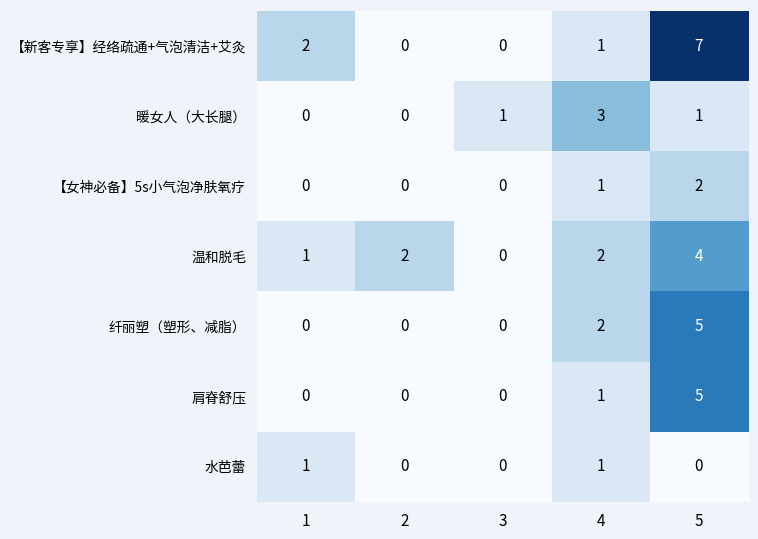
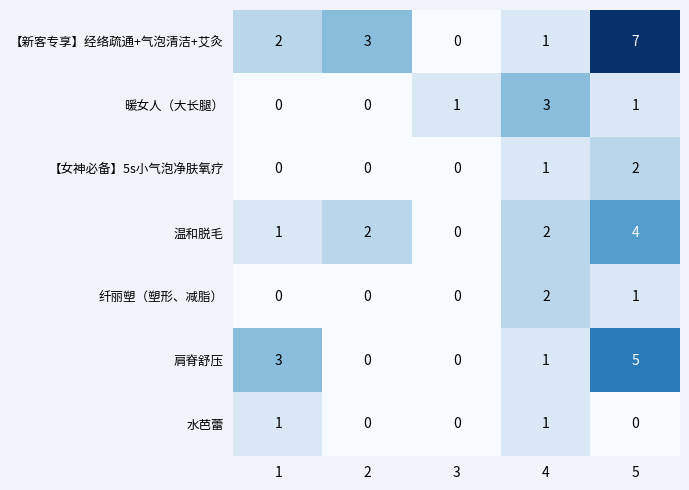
  {
    "【新客专享】经络疏通+气泡清洁+艾灸": {
      "1": 2,
-     "2": 0,
+     "2": 3,
      "3": 0,
      "4": 1,
      "5": 7
    },
    "暖女人（大长腿）": {
      "1": 0,
      "2": 0,
      "3": 1,
      "4": 3,
      "5": 1
    },
    "【女神必备】5s小气泡净肤氧疗": {
      "1": 0,
      "2": 0,
      "3": 0,
      "4": 1,
      "5": 2
    },
    "温和脱毛": {
      "1": 1,
      "2": 2,
      "3": 0,
      "4": 2,
      "5": 4
    },
    "纤丽塑（塑形、减脂）": {
      "1": 0,
      "2": 0,
      "3": 0,
      "4": 2,
-     "5": 5
+     "5": 1
    },
    "肩脊舒压": {
-     "1": 0,
+     "1": 3,
      "2": 0,
      "3": 0,
      "4": 1,
      "5": 5
    },
    "水芭蕾": {
      "1": 1,
      "2": 0,
      "3": 0,
      "4": 1,
      "5": 0
    }
  }
